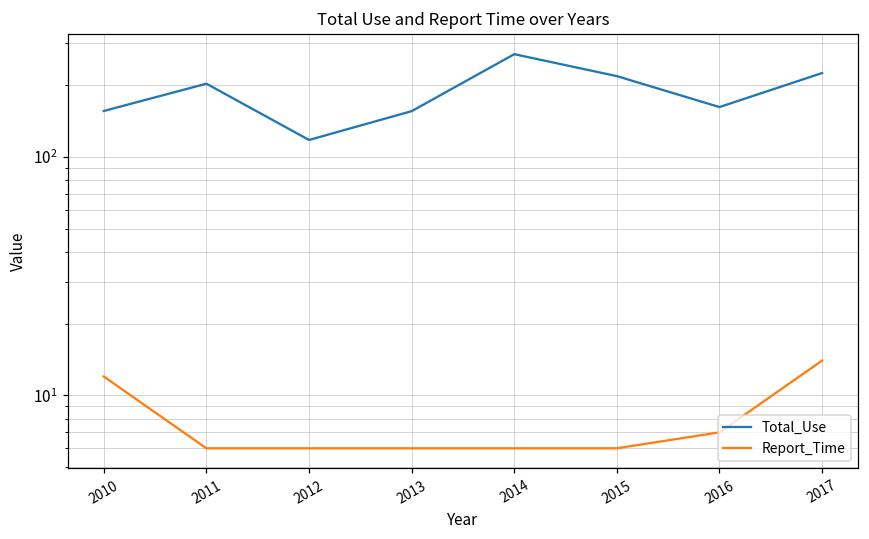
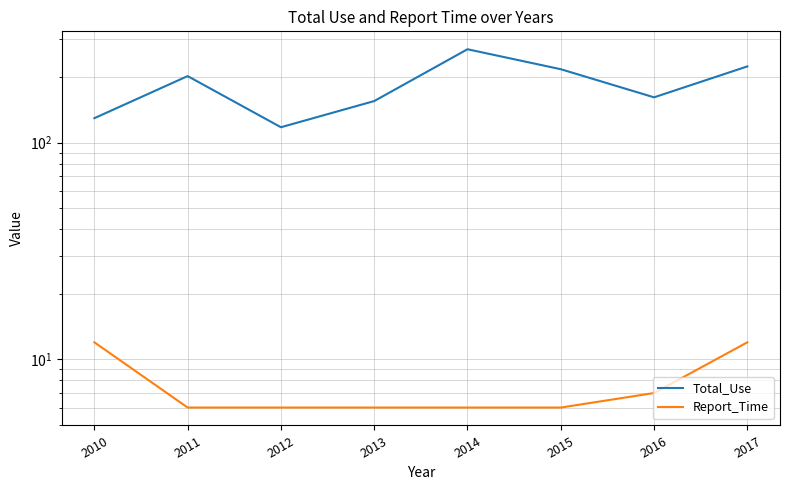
  {
    "Total_Use": {
-     "2010": 160,
+     "2010": 130,
      "2011": 200,
      "2012": 120,
      "2013": 160,
      "2014": 270,
      "2015": 220,
      "2016": 160,
      "2017": 230
    },
    "Report_Time": {
      "2010": 12,
      "2011": 6,
      "2012": 6,
      "2013": 6,
      "2014": 6,
      "2015": 6,
-     "2017": 14
+     "2017": 12
    }
  }
